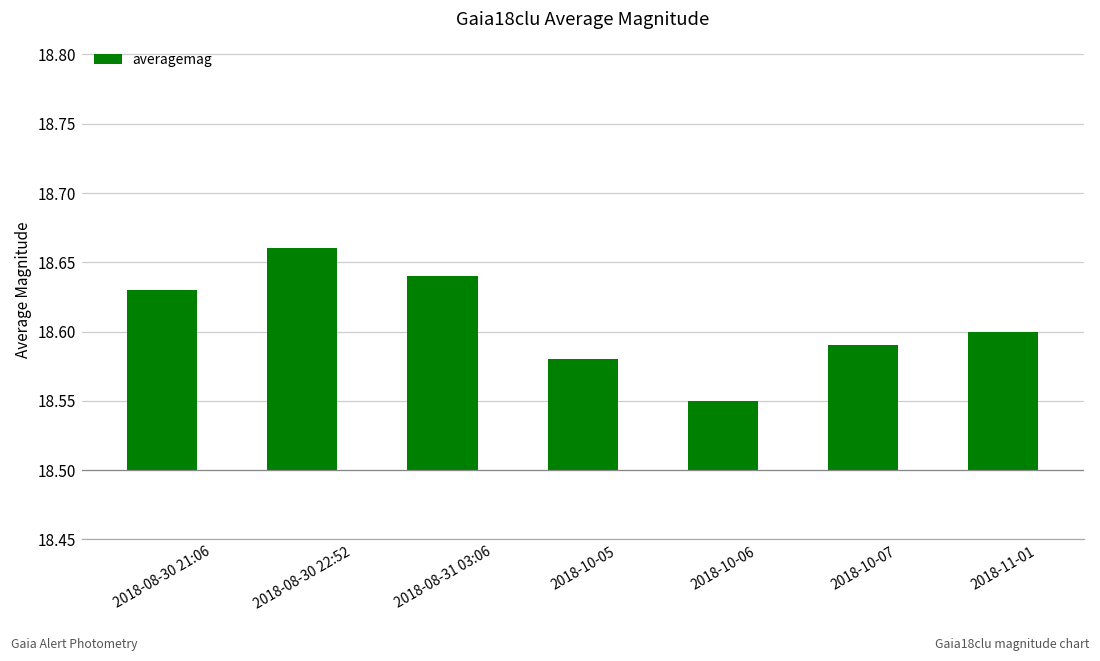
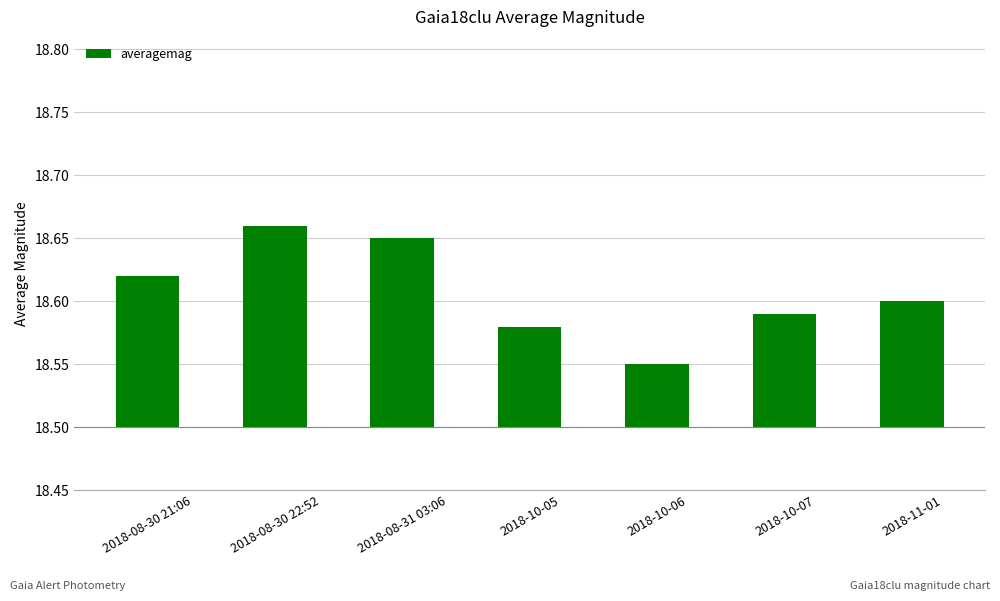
  {
-   "2018-08-30 21:06": 18.63,
+   "2018-08-30 21:06": 18.62,
    "2018-08-30 22:52": 18.66,
-   "2018-08-31 03:06": 18.64,
+   "2018-08-31 03:06": 18.65,
    "2018-10-05": 18.58,
    "2018-10-06": 18.55,
    "2018-10-07": 18.59,
    "2018-11-01": 18.60
  }
